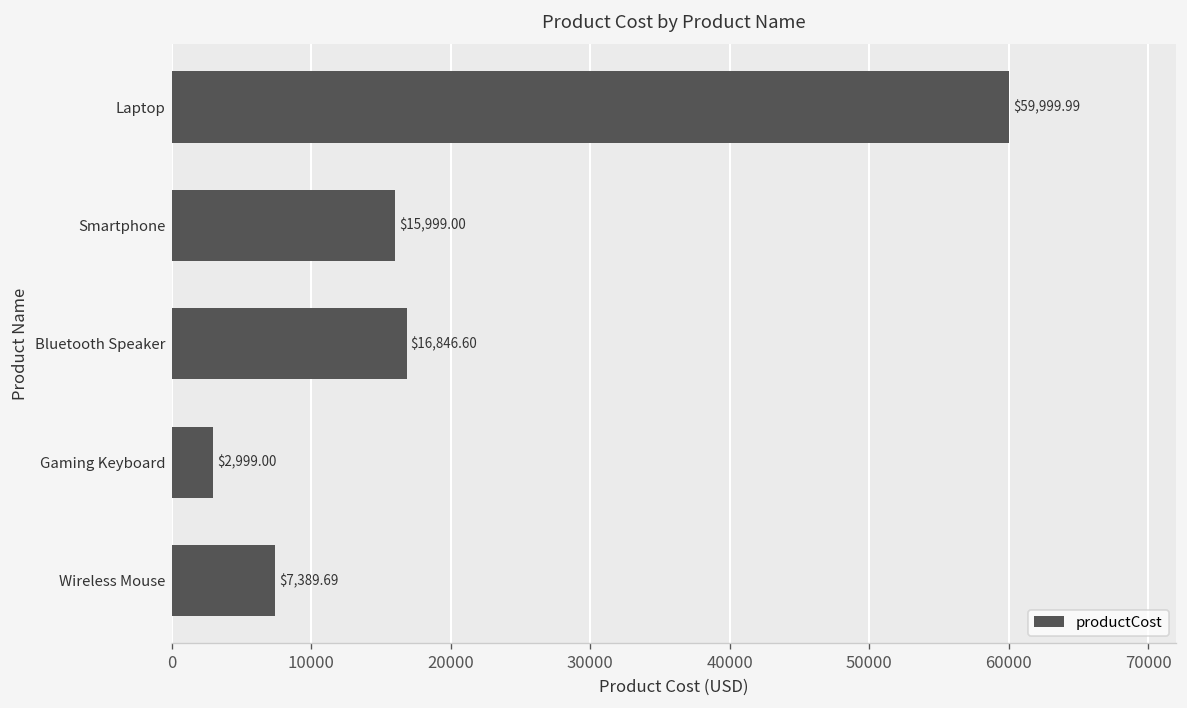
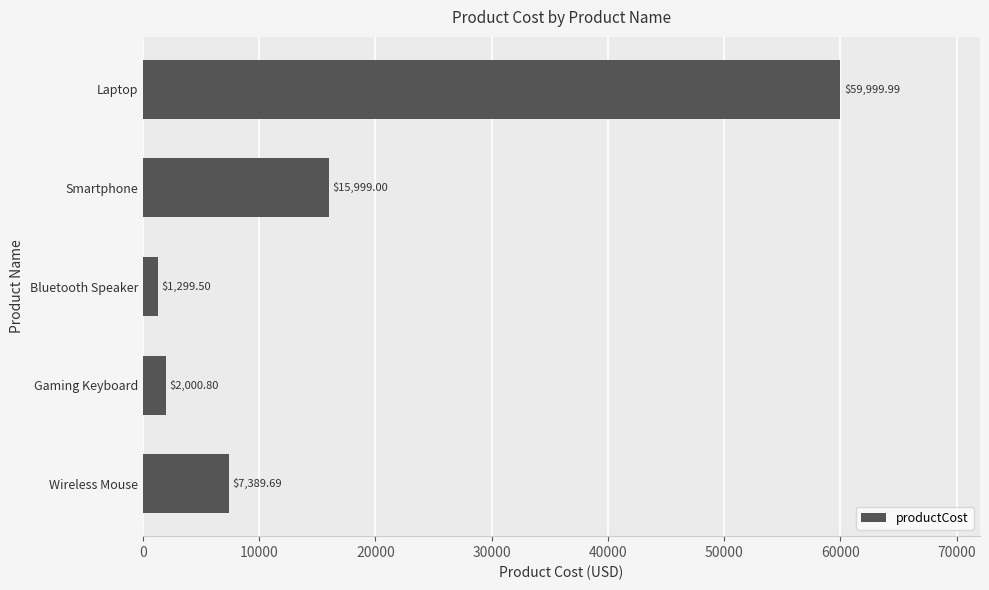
  {
    "Laptop": "$59,999.99",
    "Smartphone": "$15,999.00",
-   "Bluetooth Speaker": "$16,846.60",
-   "Gaming Keyboard": "$2,999.00",
+   "Bluetooth Speaker": "$1,299.50",
+   "Gaming Keyboard": "$2,000.80",
    "Wireless Mouse": "$7,389.69"
  }
